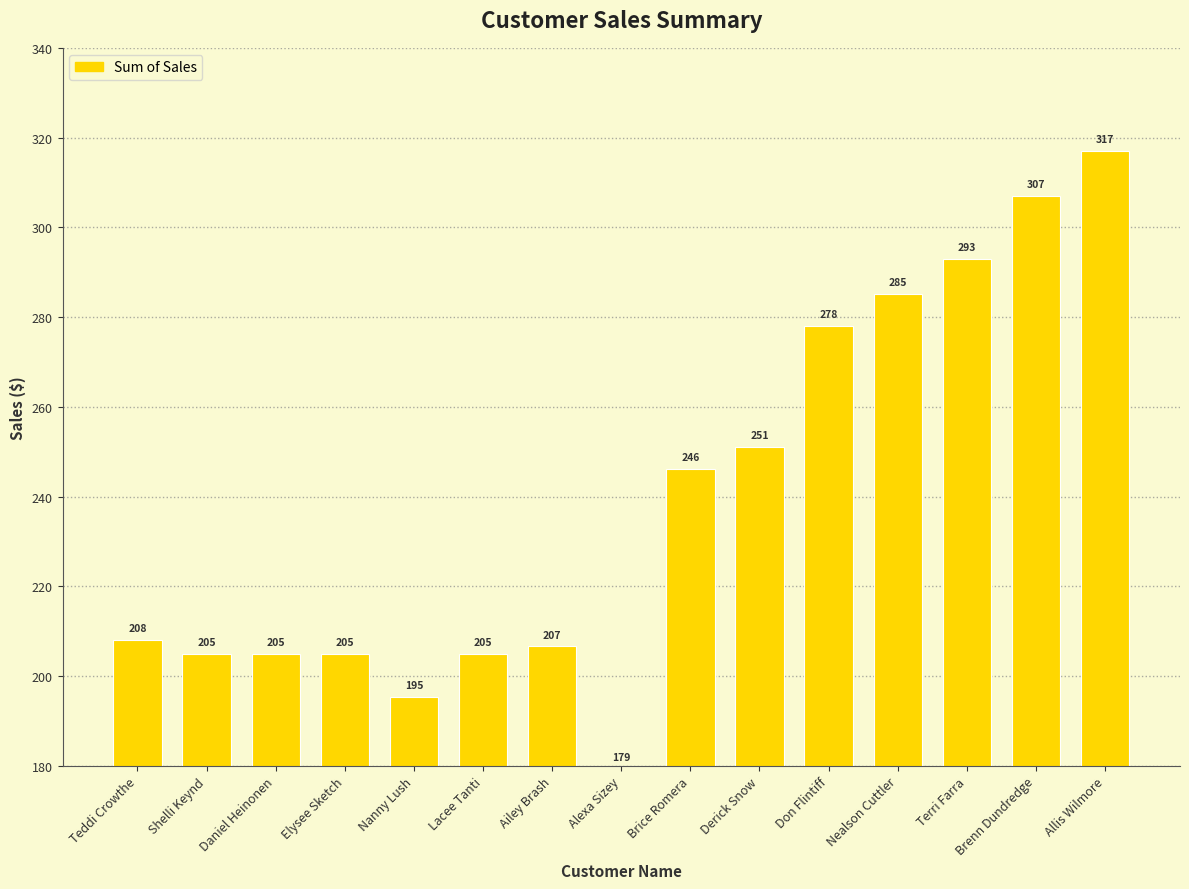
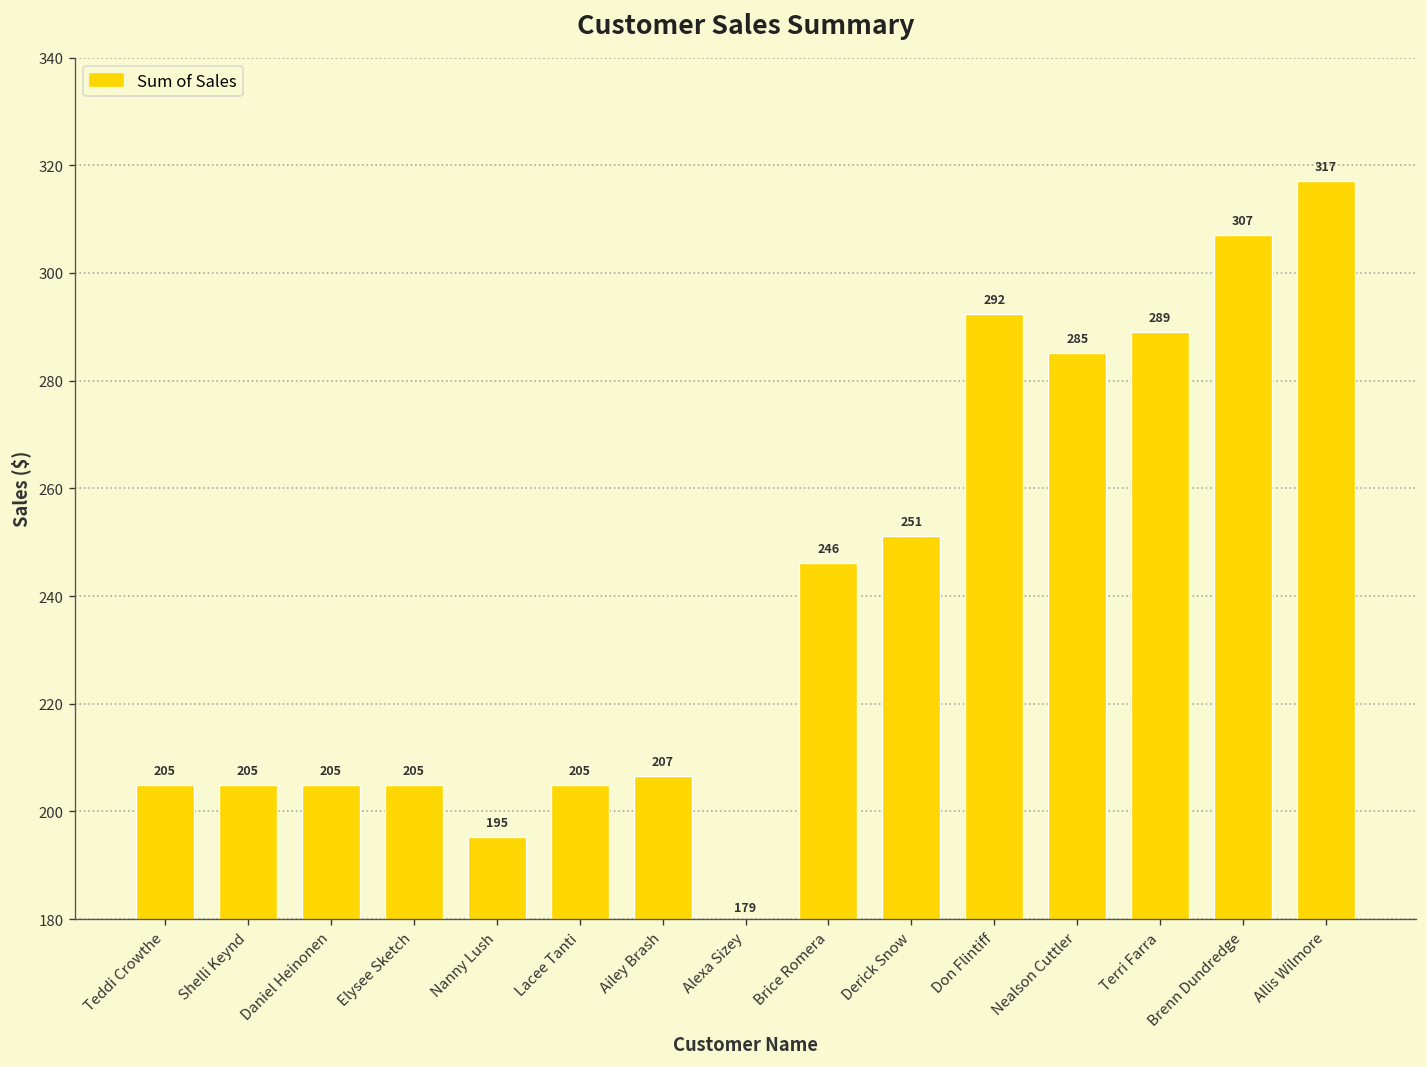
  {
-   "Teddi Crowthe": 208,
+   "Teddi Crowthe": 205,
    "Shelli Keynd": 205,
    "Daniel Heinonen": 205,
    "Elysee Sketch": 205,
    "Nanny Lush": 195,
    "Lacee Tanti": 205,
    "Ailey Brash": 207,
    "Brice Romera": 246,
    "Derick Snow": 251,
-   "Don Flintiff": 278,
+   "Don Flintiff": 292,
    "Nealson Cuttler": 285,
-   "Terri Farra": 293,
+   "Terri Farra": 289,
    "Brenn Dundredge": 307,
    "Allis Wilmore": 317
  }
